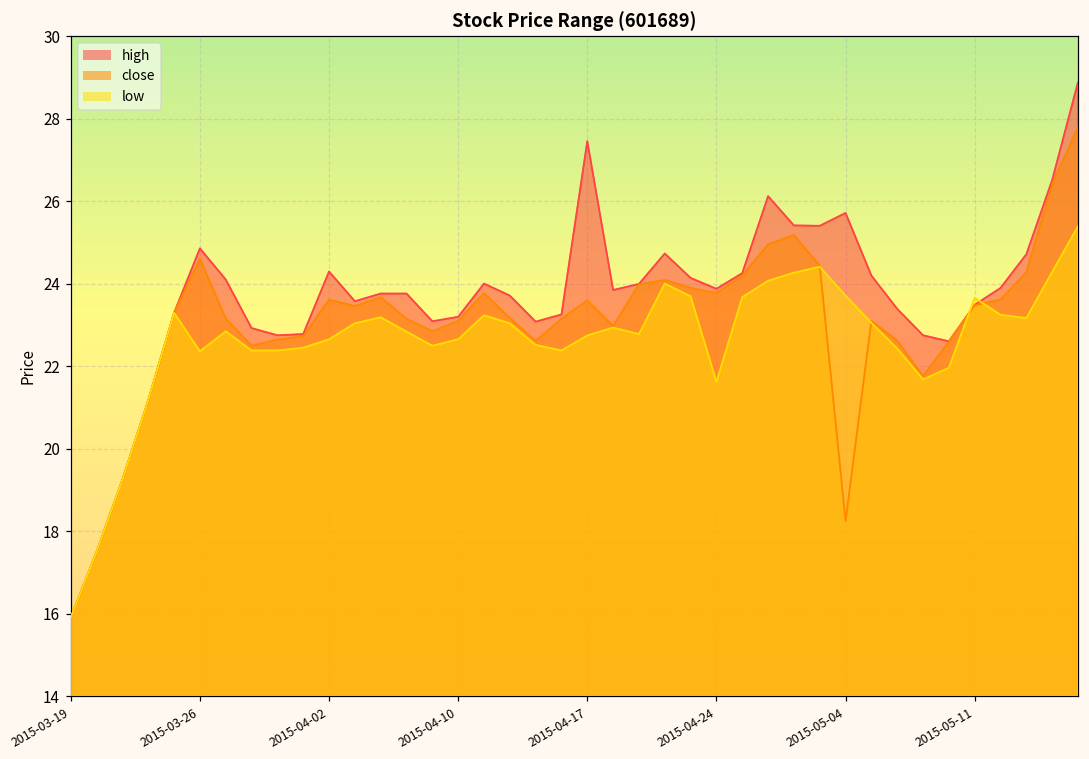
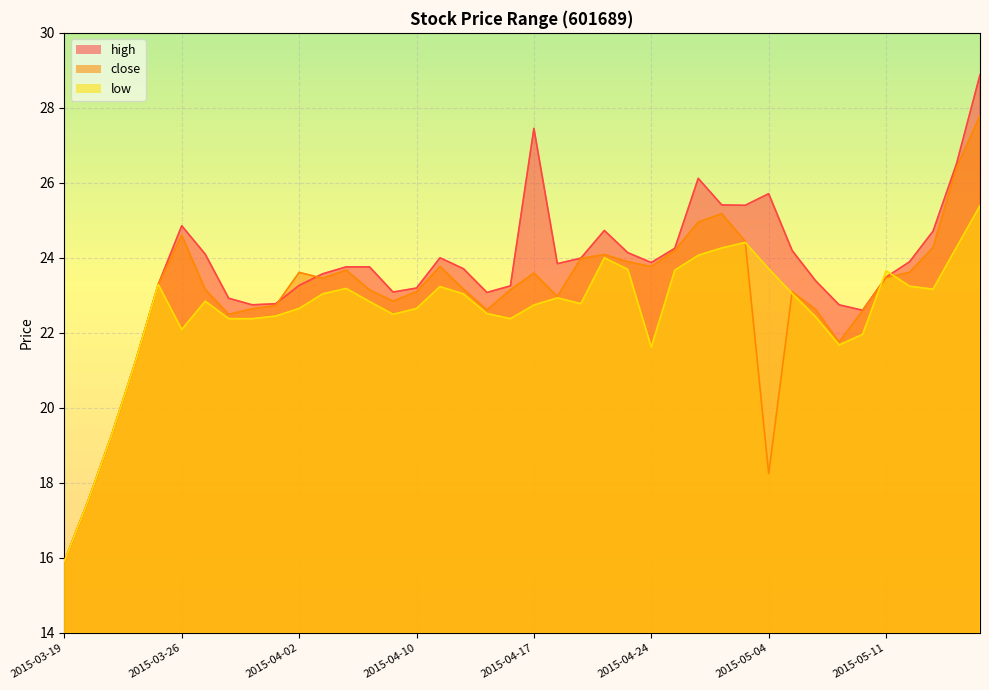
  {
    "high": {
      "2015-03-26": 24.9,
-     "2015-04-02": 24.3,
+     "2015-04-02": 23.3,
      "2015-04-10": 23.2,
      "2015-04-17": 27.5,
      "2015-04-24": 23.9,
      "2015-05-04": 25.7
    },
    "close": {
      "2015-03-26": 24.6,
      "2015-04-02": 23.6,
      "2015-04-10": 23.1,
      "2015-04-17": 23.6,
      "2015-04-24": 23.8,
      "2015-05-04": 18.2
    },
    "low": {
-     "2015-03-26": 22.4,
+     "2015-03-26": 22.1,
      "2015-04-02": 22.7,
      "2015-04-10": 22.7,
      "2015-04-17": 22.7,
      "2015-04-24": 21.6,
      "2015-05-04": 23.7,
      "2015-05-11": 23.7
    }
  }
